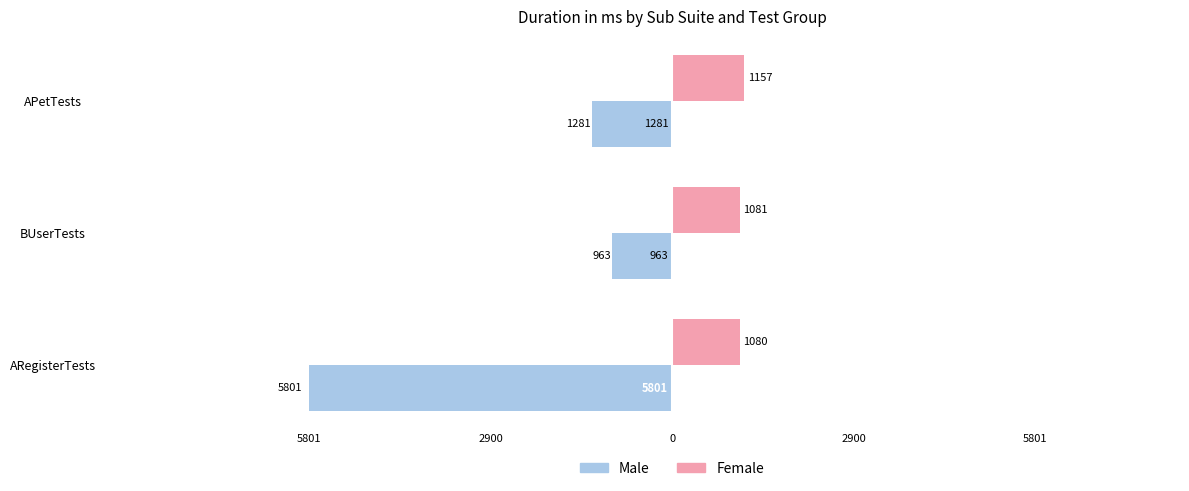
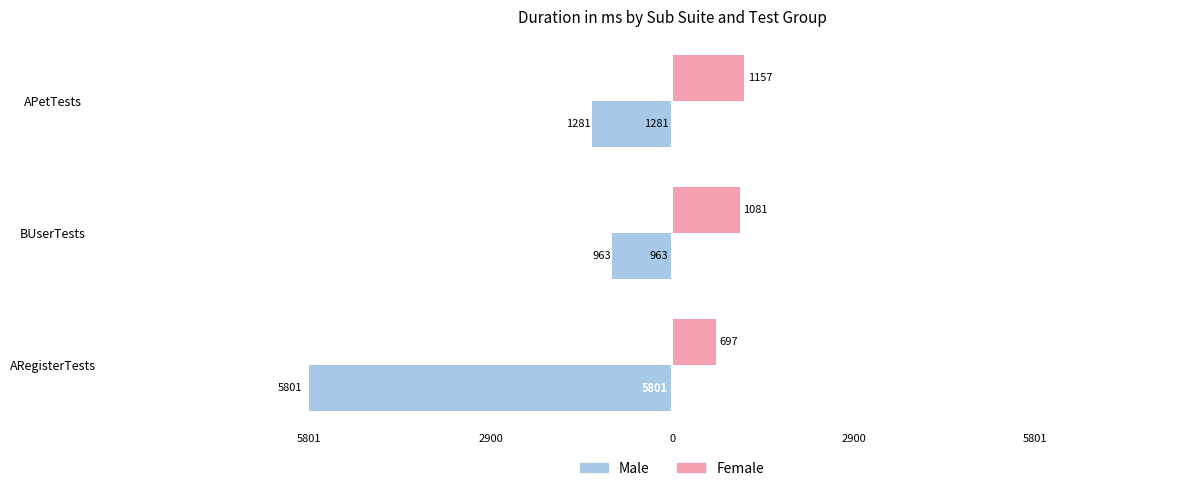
  {
    "Female": {
      "APetTests": 1157,
      "BUserTests": 1081,
-     "ARegisterTests": 1080
+     "ARegisterTests": 697
    }
  }
